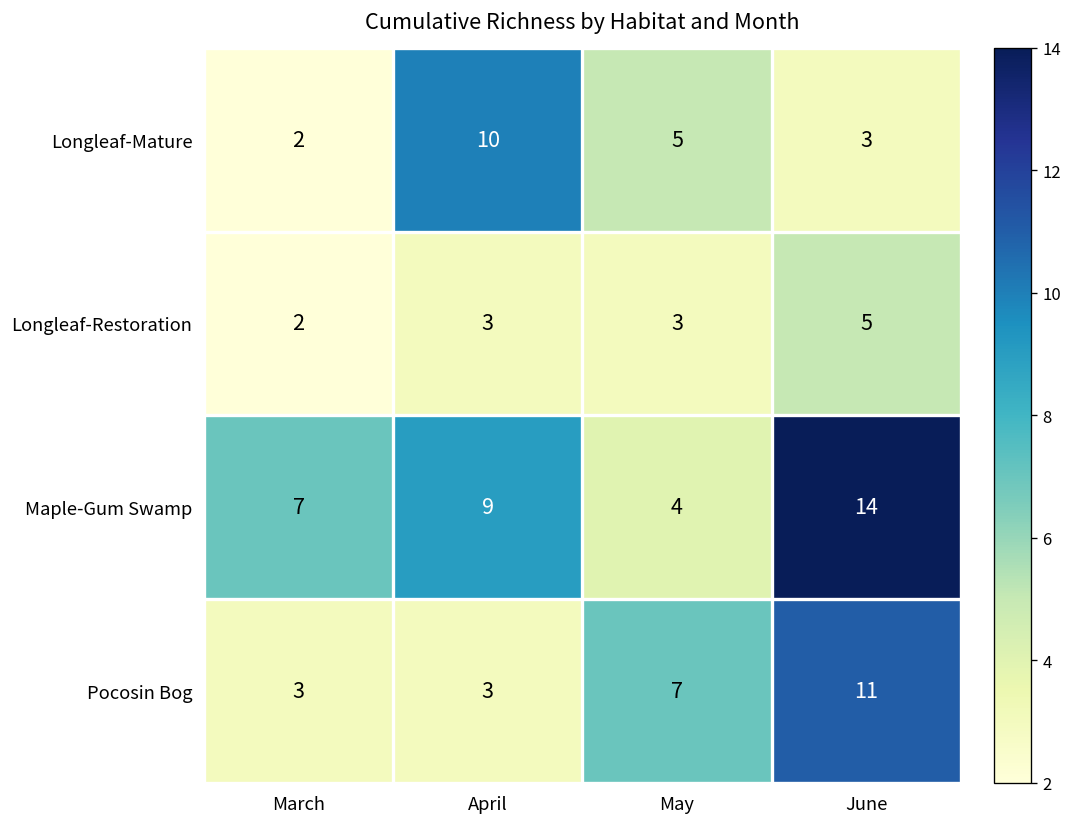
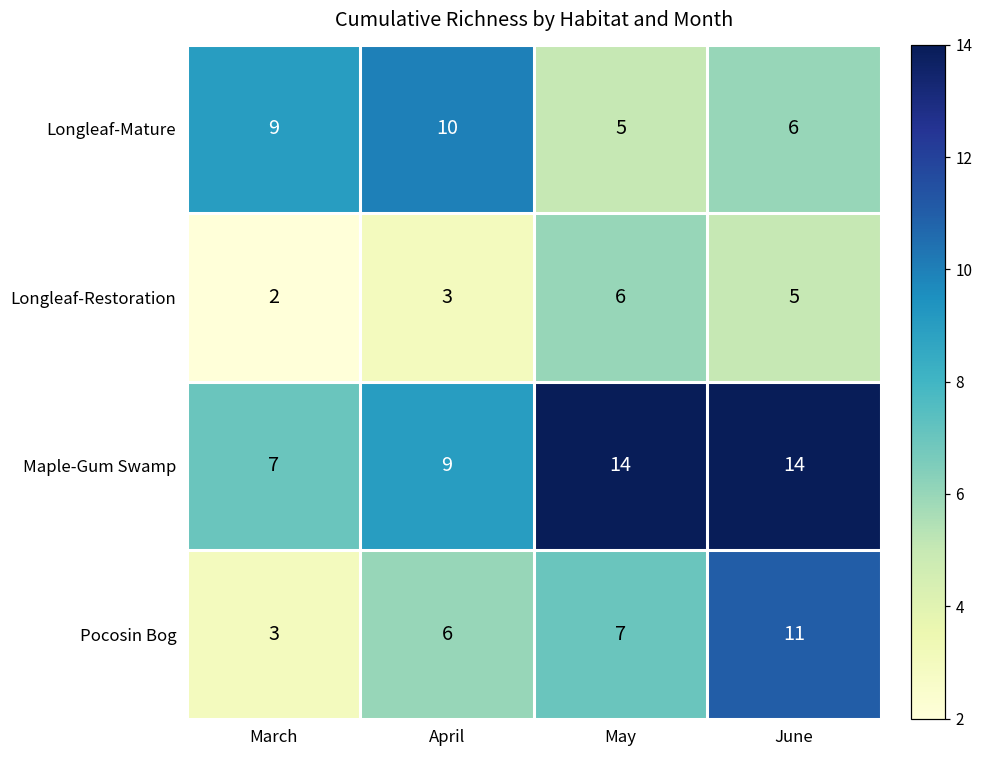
  {
    "Longleaf-Mature": {
-     "March": 2,
+     "March": 9,
      "April": 10,
      "May": 5,
-     "June": 3
+     "June": 6
    },
    "Longleaf-Restoration": {
      "March": 2,
      "April": 3,
-     "May": 3,
+     "May": 6,
      "June": 5
    },
    "Maple-Gum Swamp": {
      "March": 7,
      "April": 9,
-     "May": 4,
+     "May": 14,
      "June": 14
    },
    "Pocosin Bog": {
      "March": 3,
-     "April": 3,
+     "April": 6,
      "May": 7,
      "June": 11
    }
  }
